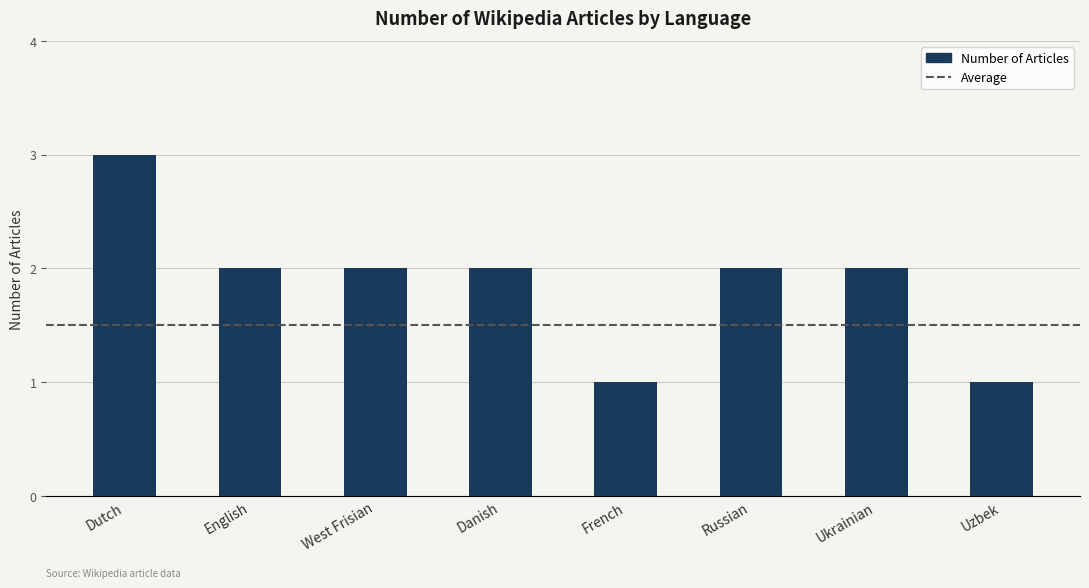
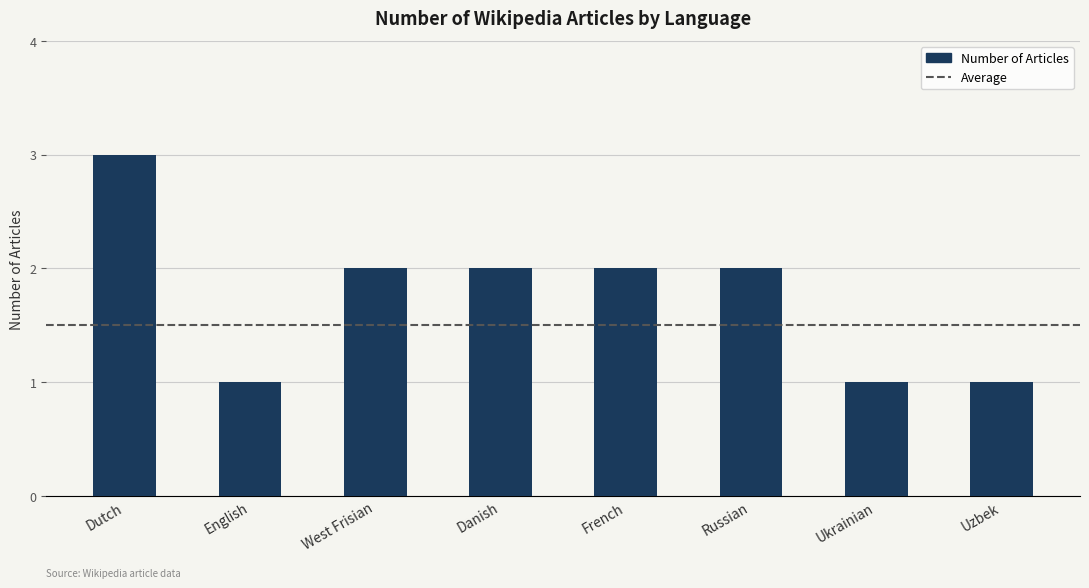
  {
    "Dutch": 3,
-   "English": 2,
+   "English": 1,
    "West Frisian": 2,
    "Danish": 2,
-   "French": 1,
+   "French": 2,
    "Russian": 2,
-   "Ukrainian": 2,
+   "Ukrainian": 1,
    "Uzbek": 1
  }
